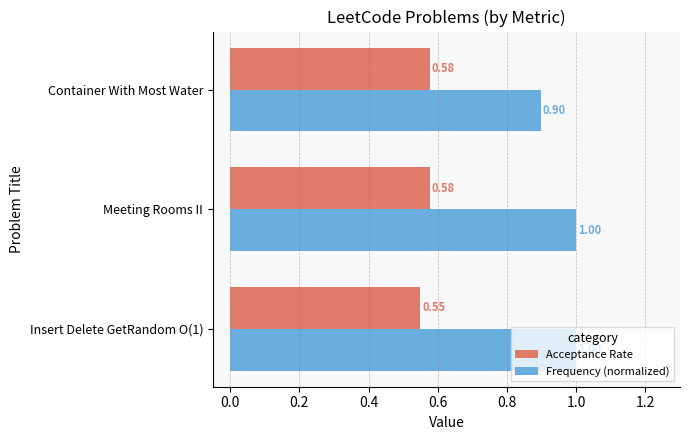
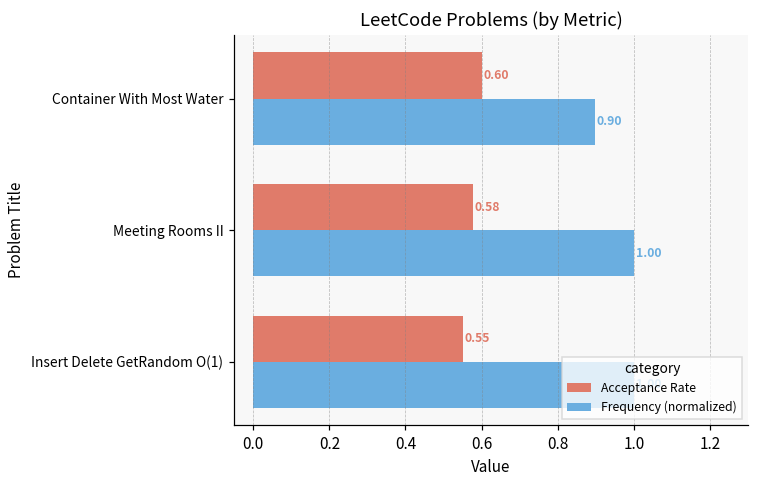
  {
    "Acceptance Rate": {
-     "Container With Most Water": 0.58,
+     "Container With Most Water": 0.60,
      "Meeting Rooms II": 0.58,
      "Insert Delete GetRandom O(1)": 0.55
    },
    "Frequency (normalized)": {
      "Container With Most Water": 0.90,
      "Meeting Rooms II": 1.00
    }
  }
